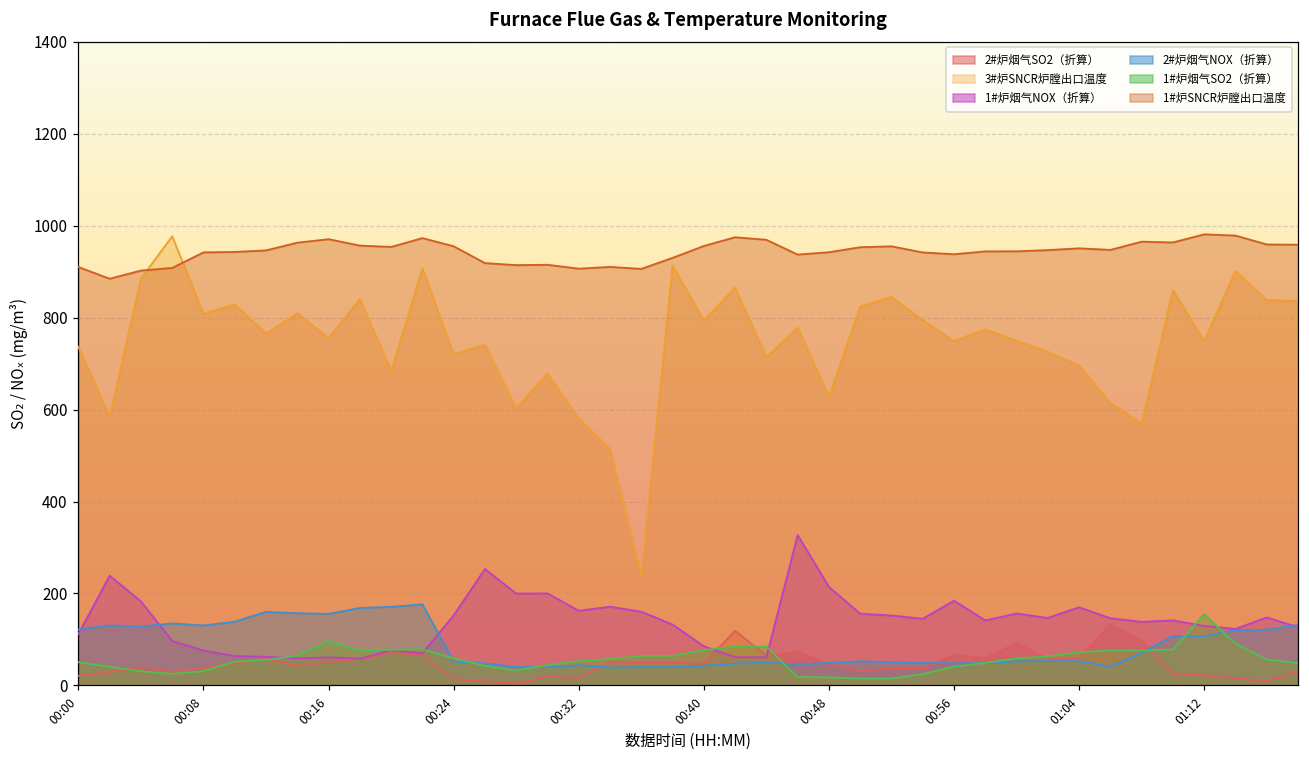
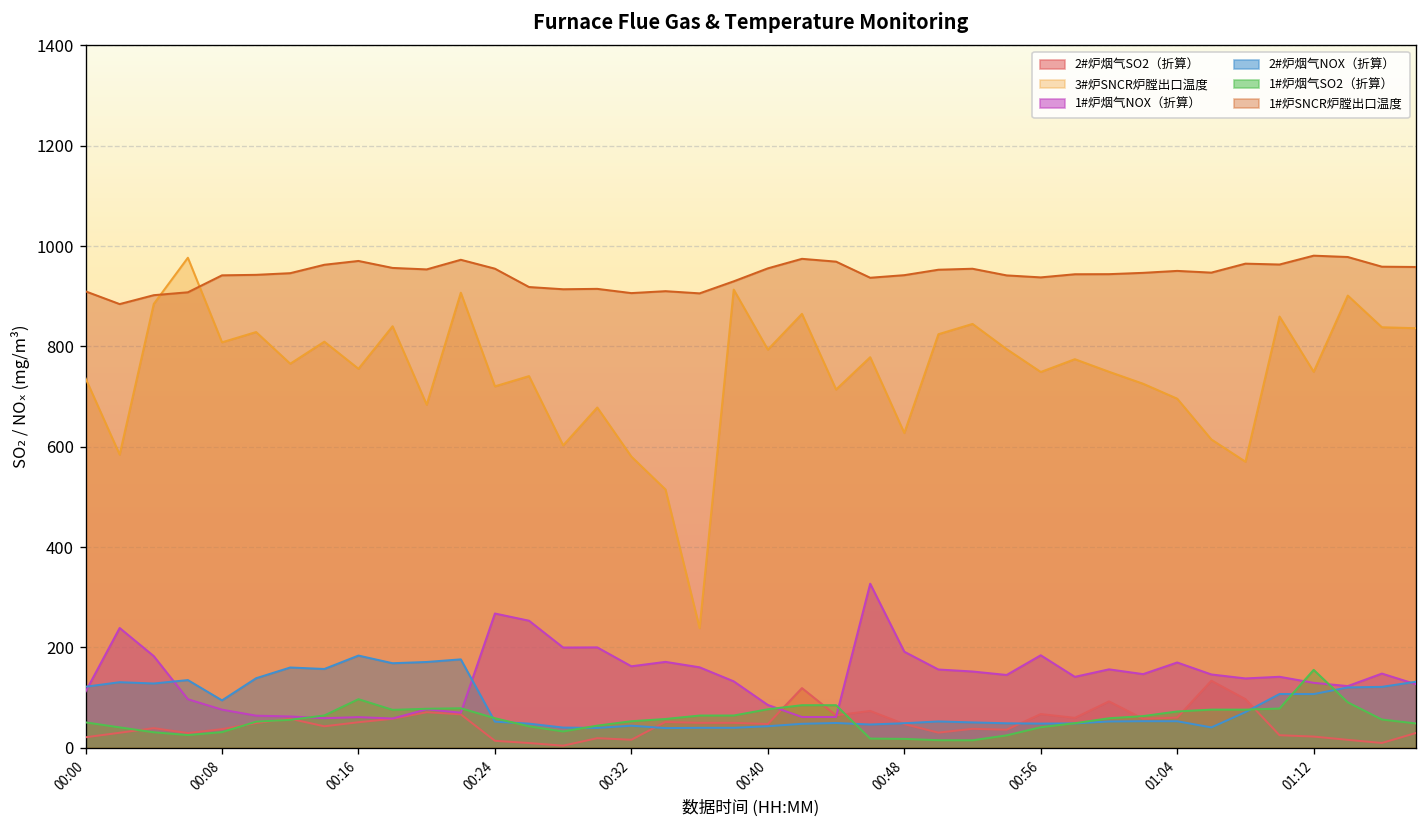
  {
    "1#炉烟气NOX（折算）": {
      "00:00": 110,
      "00:08": 80,
      "00:16": 60,
-     "00:24": 150,
+     "00:24": 270,
      "00:32": 160,
      "00:40": 90,
-     "00:48": 210,
+     "00:48": 190,
      "00:56": 180,
      "01:04": 170,
      "01:12": 130
    },
    "2#炉烟气NOX（折算）": {
      "00:00": 120,
-     "00:08": 130,
-     "00:16": 160,
+     "00:08": 90,
+     "00:16": 180,
      "00:24": 50,
      "00:32": 40,
      "00:56": 50,
      "01:04": 50,
      "01:12": 110
    },
    "1#炉烟气SO2（折算）": {
      "00:00": 50,
      "00:16": 100,
      "00:24": 60,
      "00:32": 50,
      "00:40": 80,
      "00:48": 20,
      "00:56": 40,
      "01:04": 70,
      "01:12": 160
    }
  }
